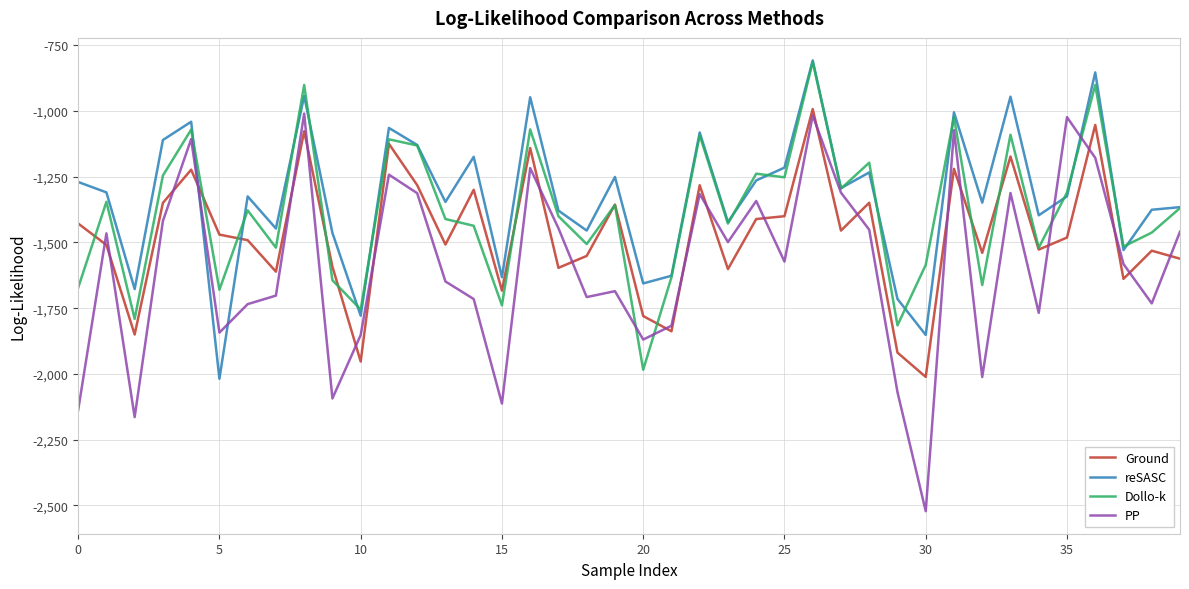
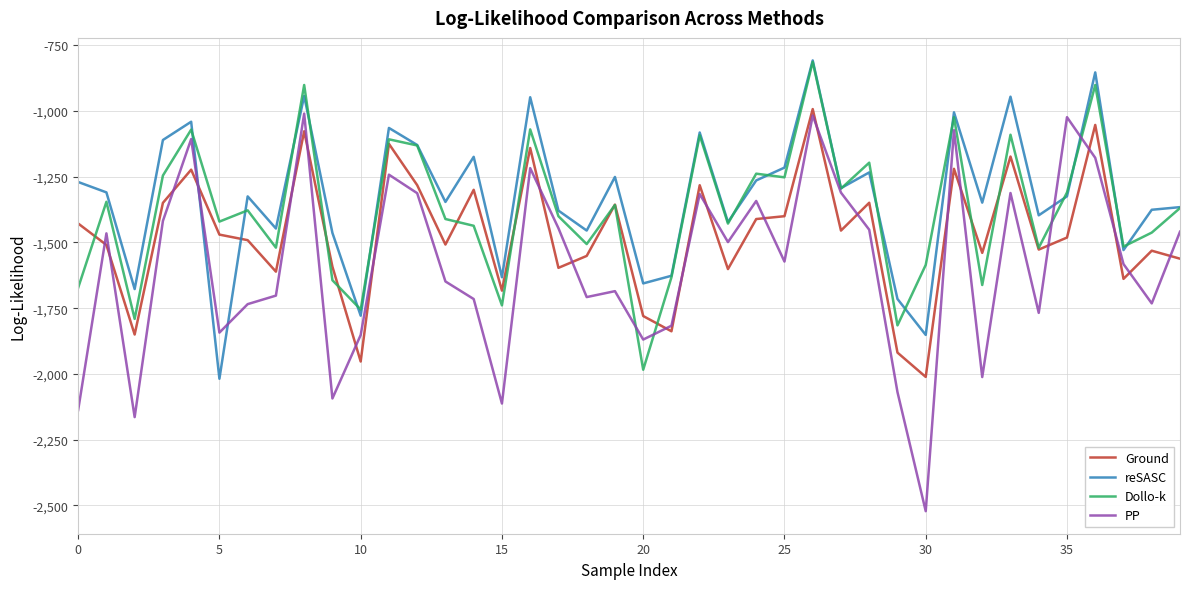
  {
    "Ground": {
      "0": "-1,430",
      "5": "-1,470",
      "10": "-1,950",
      "15": "-1,680",
      "20": "-1,780",
      "25": "-1,400",
      "30": "-2,010",
      "35": "-1,480"
    },
    "reSASC": {
      "0": "-1,270",
      "5": "-2,020",
      "10": "-1,780",
      "15": "-1,630",
      "20": "-1,660",
      "25": "-1,220",
      "30": "-1,850",
      "35": "-1,320"
    },
    "Dollo-k": {
      "0": "-1,670",
-     "5": "-1,680",
+     "5": "-1,420",
      "10": "-1,760",
      "15": "-1,740",
      "20": "-1,980",
      "25": "-1,250",
      "30": "-1,590",
      "35": "-1,310"
    },
    "PP": {
      "0": "-2,140",
      "5": "-1,840",
      "10": "-1,850",
      "15": "-2,110",
      "20": "-1,870",
      "25": "-1,570",
      "30": "-2,520",
      "35": "-1,020"
    }
  }
